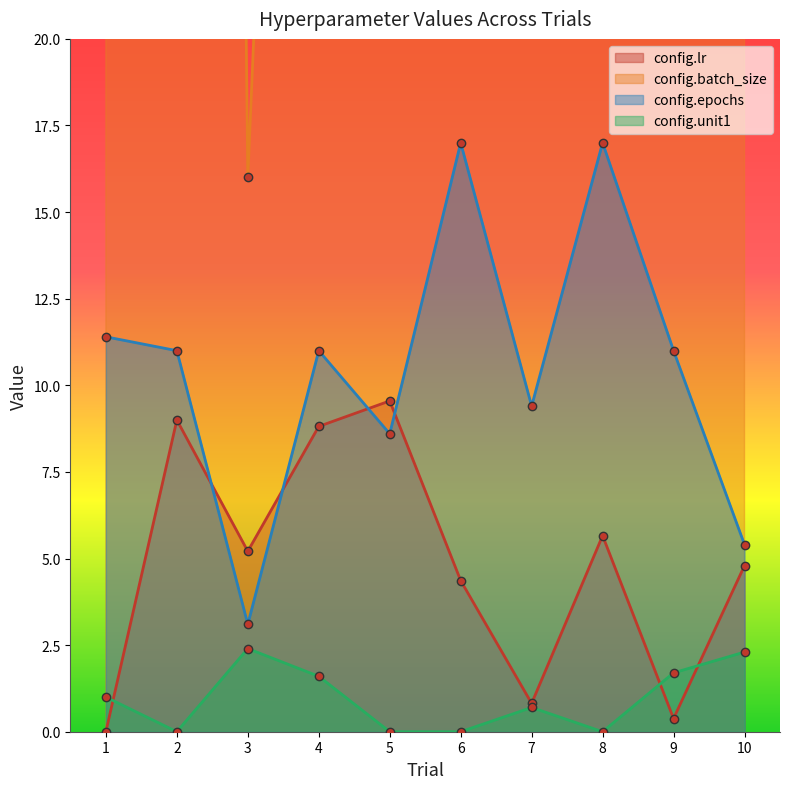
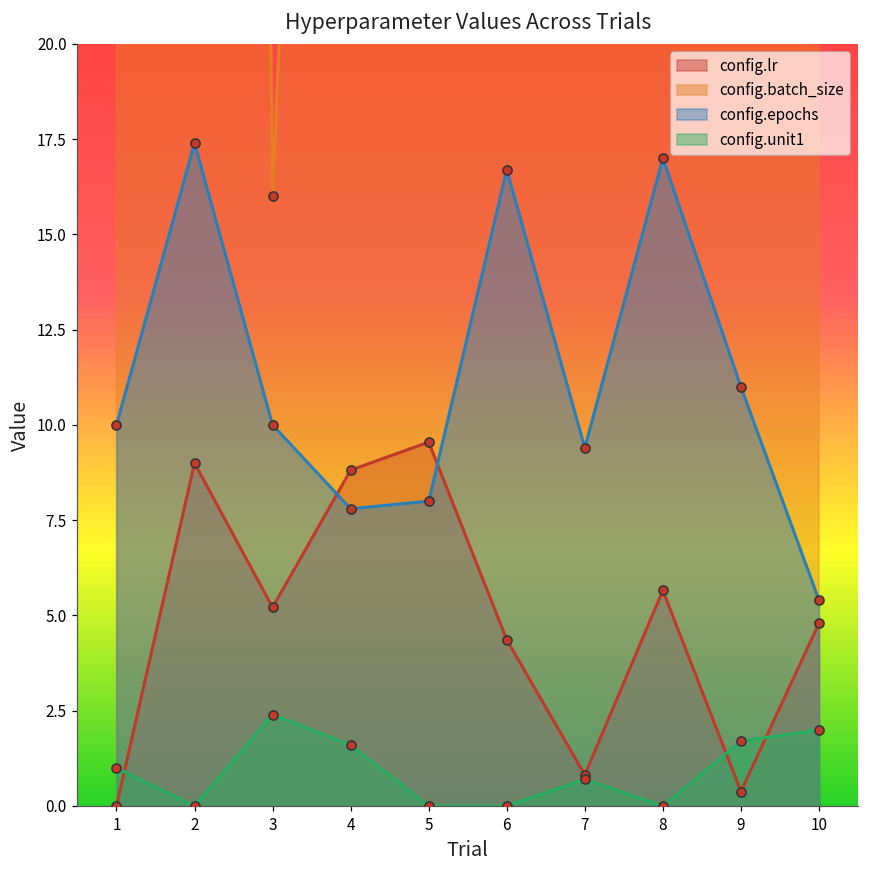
  {
    "config.epochs": {
-     "1": 11.4,
-     "2": 11.0,
-     "3": 3.1,
-     "4": 11.0,
-     "5": 8.6,
-     "6": 17.0,
+     "1": 10.0,
+     "2": 17.4,
+     "3": 10.0,
+     "4": 7.8,
+     "5": 8.0,
+     "6": 16.7,
      "7": 9.4,
      "8": 17.0,
      "9": 11.0,
      "10": 5.4
    },
    "config.unit1": {
      "1": 1.0,
      "2": 0.0,
      "3": 2.4,
      "4": 1.6,
      "5": 0.0,
      "6": 0.0,
      "7": 0.7,
      "8": 0.0,
      "9": 1.7,
-     "10": 2.3
+     "10": 2.0
    }
  }
